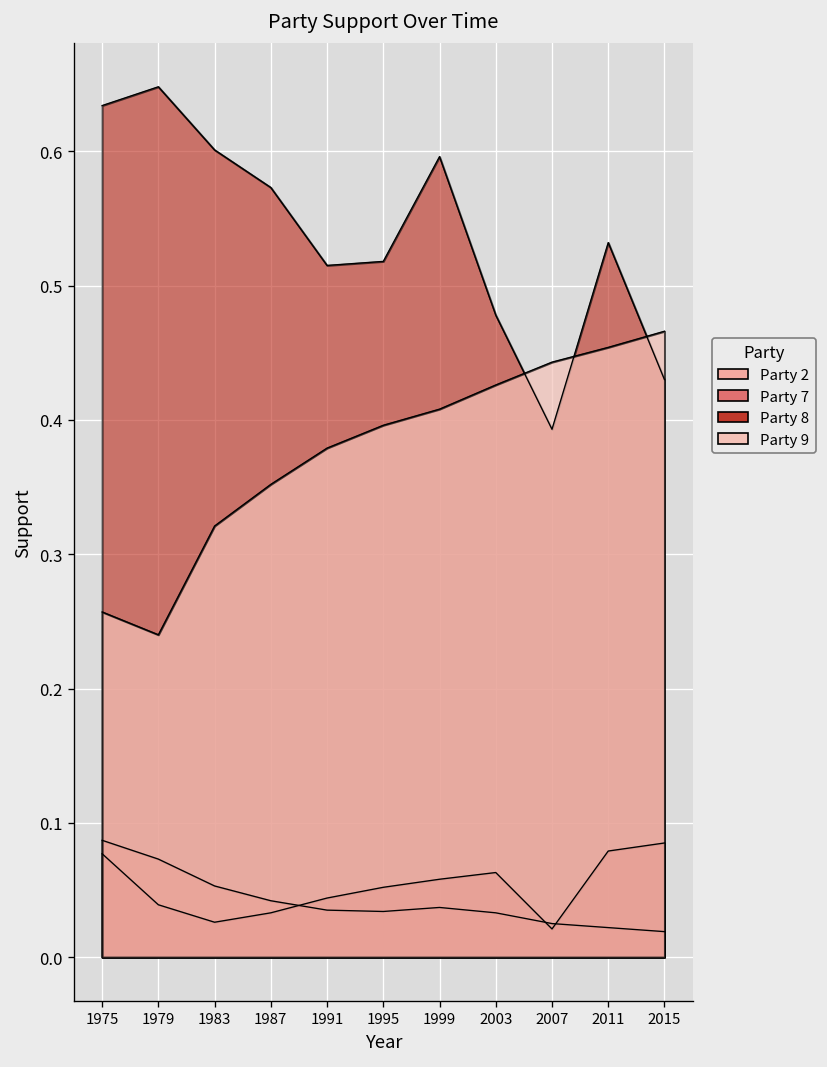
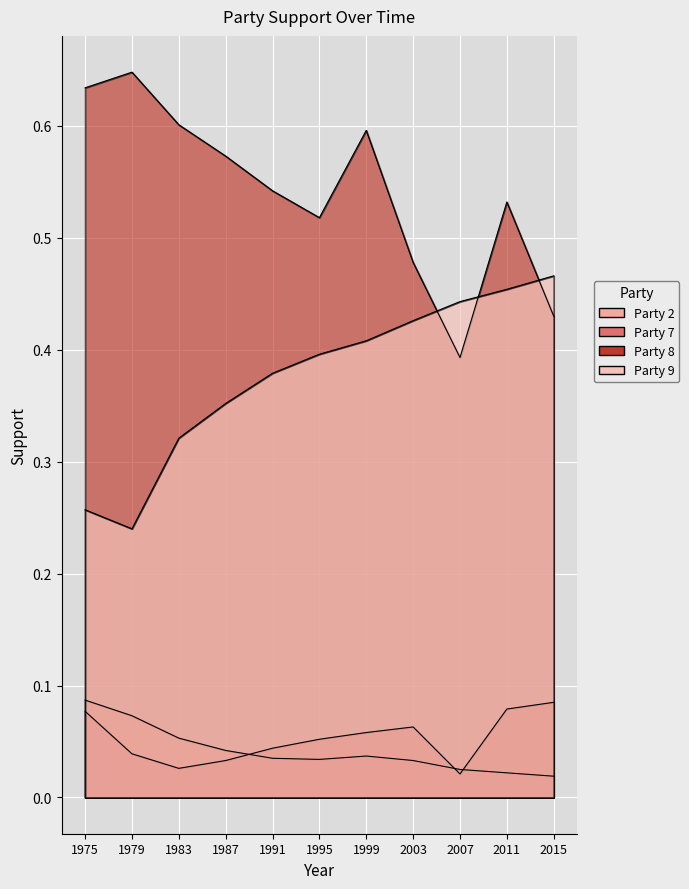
  {
    "Party 7": {
      "1975": 0.077,
      "1979": 0.039,
      "1983": 0.026,
      "1987": 0.033,
      "1991": 0.044,
      "1995": 0.052,
      "1999": 0.058,
      "2003": 0.063,
      "2007": 0.021,
      "2011": 0.079,
      "2015": 0.085
    },
    "Party 8": {
      "1975": 0.634,
      "1979": 0.648,
      "1983": 0.601,
      "1987": 0.573,
-     "1991": 0.515,
+     "1991": 0.542,
      "1995": 0.518,
      "1999": 0.596,
      "2003": 0.478,
      "2007": 0.393,
      "2011": 0.532,
      "2015": 0.430
    }
  }
